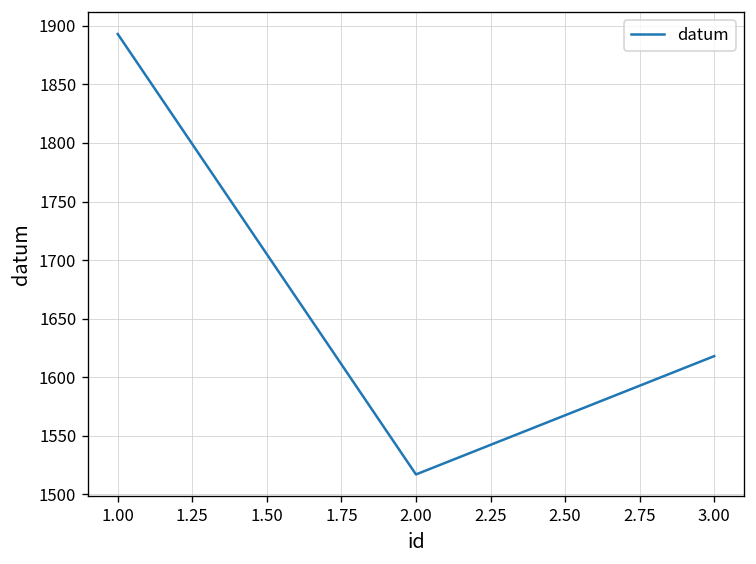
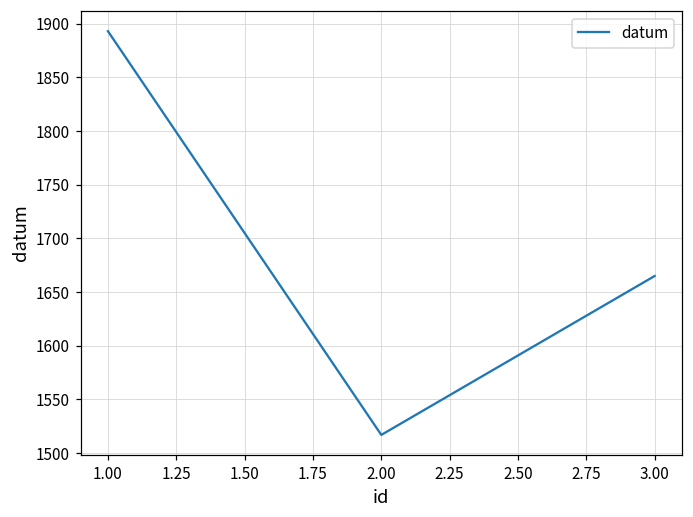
  {
    "1.00": 1890,
    "2.00": 1520,
-   "3.00": 1620
+   "3.00": 1670
  }
